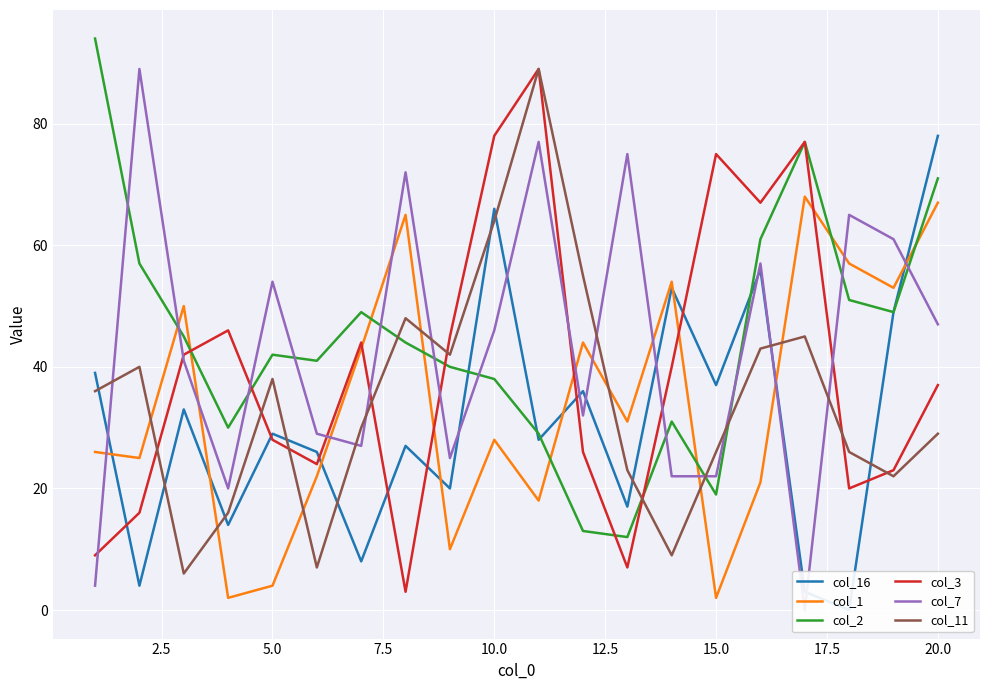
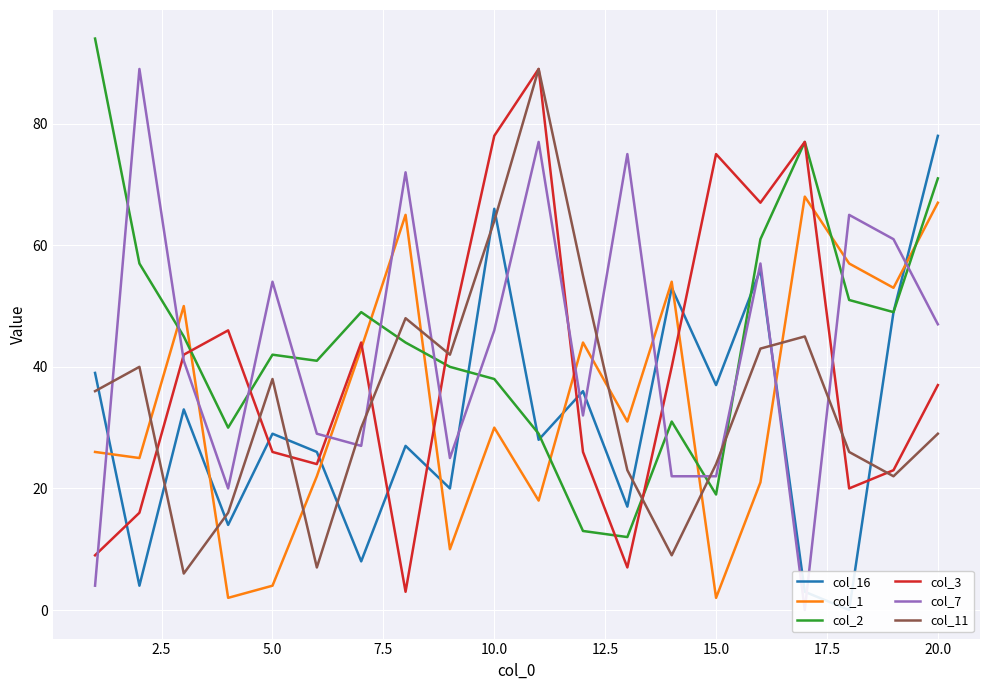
  {
    "col_16": {
      "5.0": 29,
      "10.0": 66,
      "15.0": 37,
      "20.0": 78
    },
    "col_1": {
      "5.0": 4,
-     "10.0": 28,
+     "10.0": 30,
      "15.0": 2,
      "20.0": 67
    },
    "col_2": {
      "5.0": 42,
      "10.0": 38,
      "15.0": 19,
      "20.0": 71
    },
    "col_3": {
-     "5.0": 28,
+     "5.0": 26,
      "10.0": 78,
      "15.0": 75,
      "20.0": 37
    },
    "col_7": {
      "5.0": 54,
      "10.0": 46,
      "15.0": 22,
      "20.0": 47
    },
    "col_11": {
      "5.0": 38,
      "10.0": 64,
-     "15.0": 26,
+     "15.0": 24,
      "20.0": 29
    }
  }
